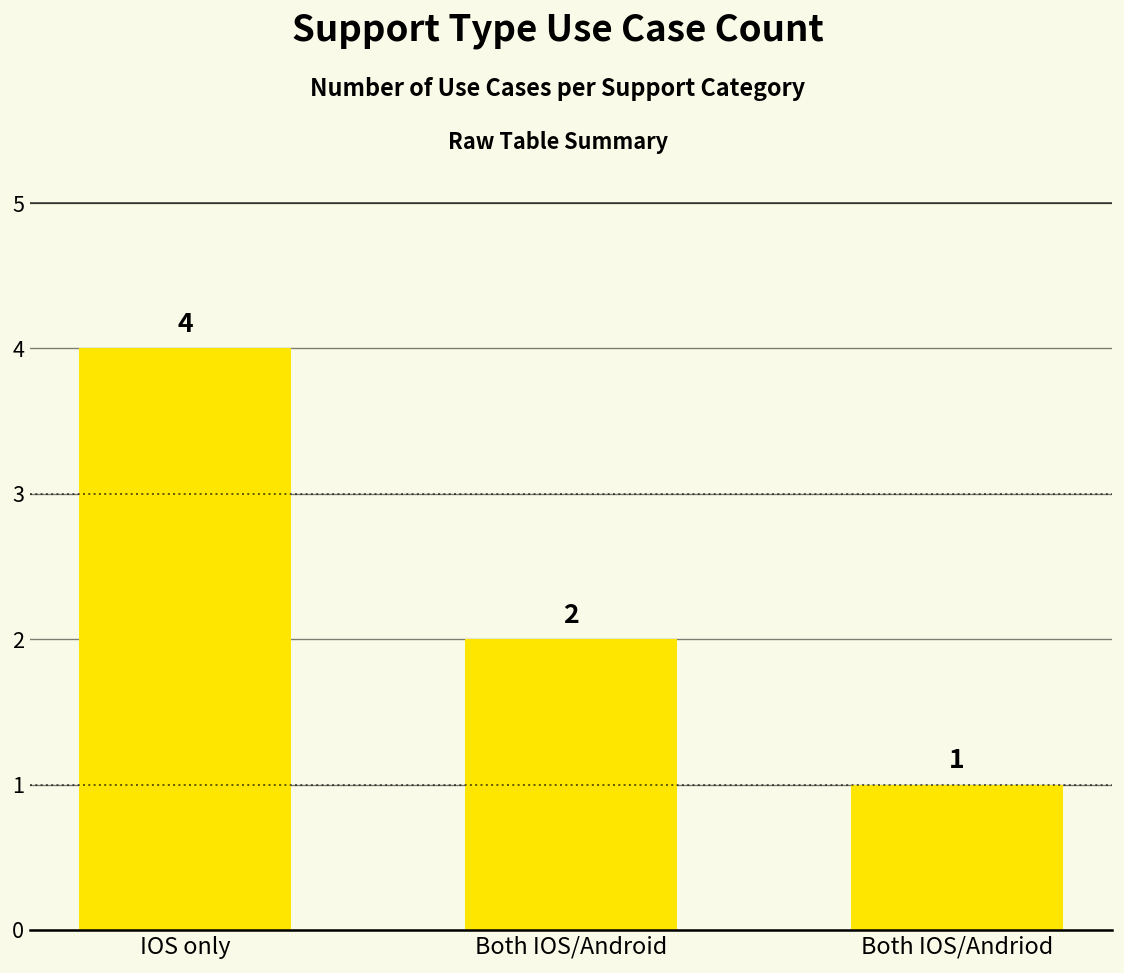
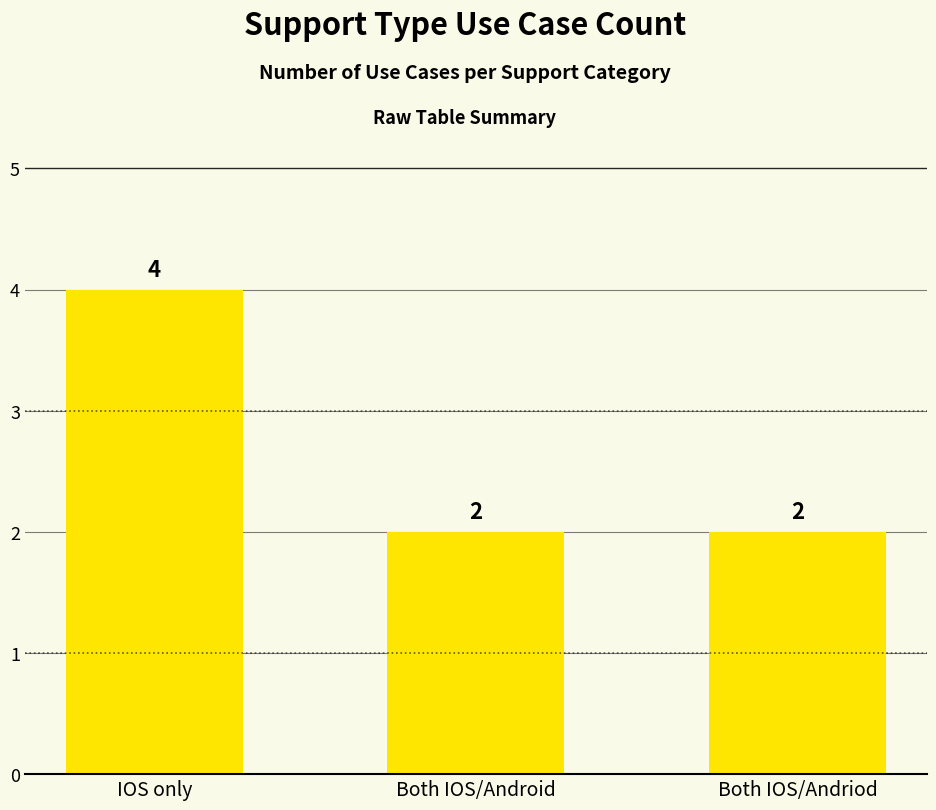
  {
    "IOS only": 4,
    "Both IOS/Android": 2,
-   "Both IOS/Andriod": 1
+   "Both IOS/Andriod": 2
  }
